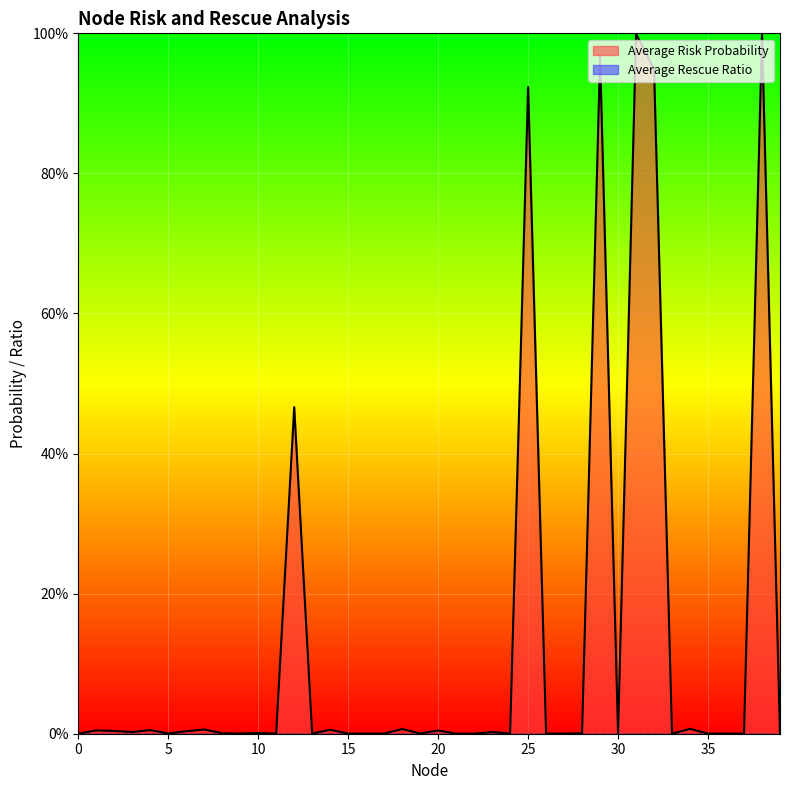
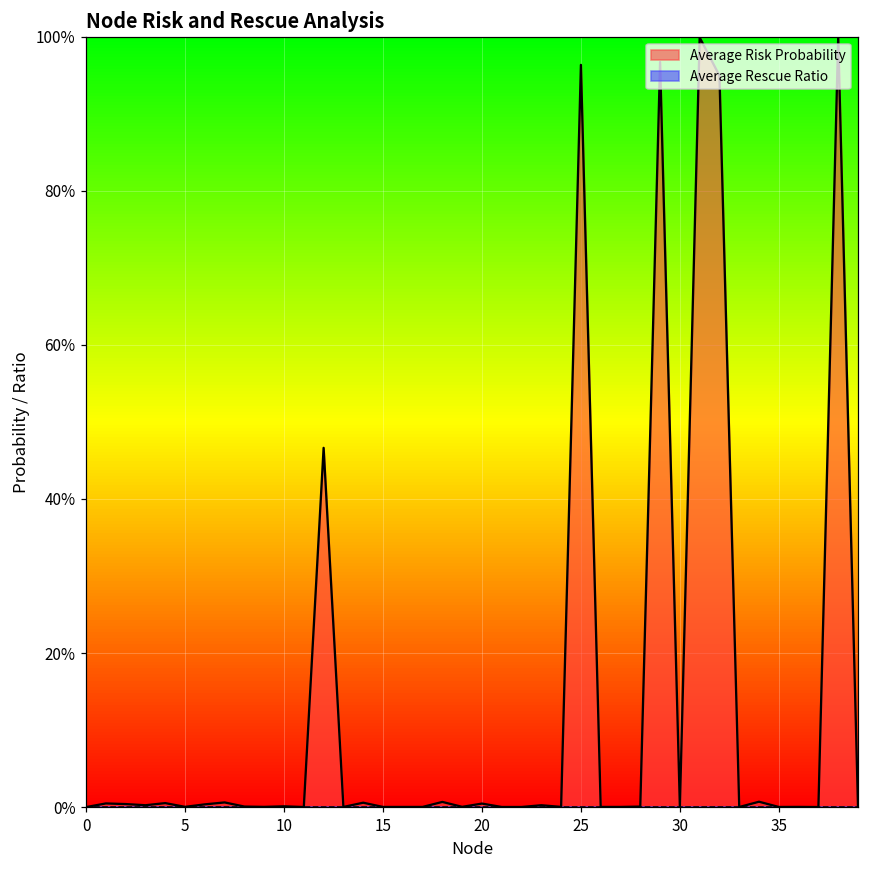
  {
    "Average Risk Probability": {
      "20": "0%",
-     "25": "92%"
+     "25": "96%"
    },
    "Average Rescue Ratio": {
      "20": "0%",
      "25": "0%"
    }
  }
